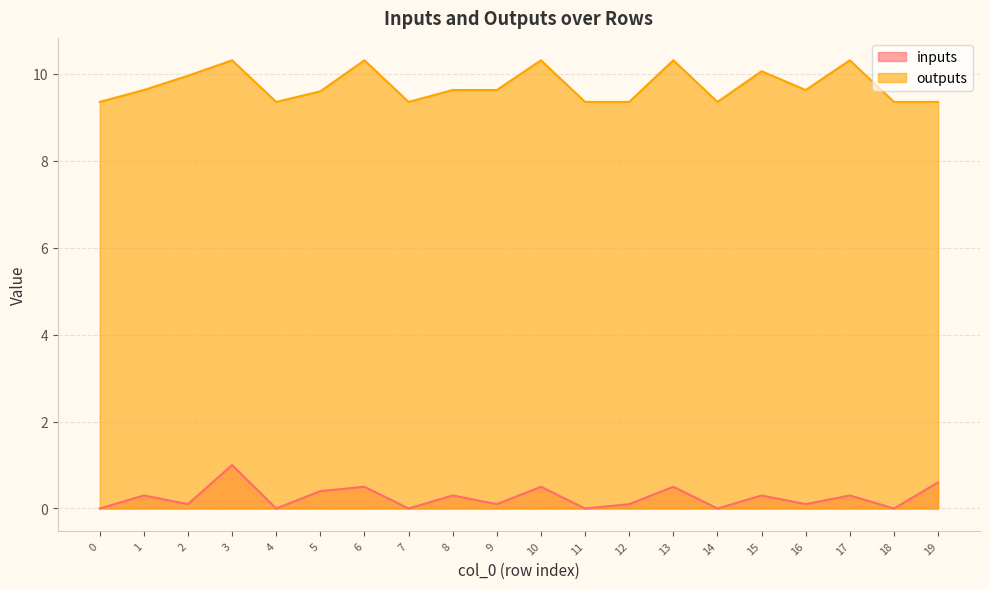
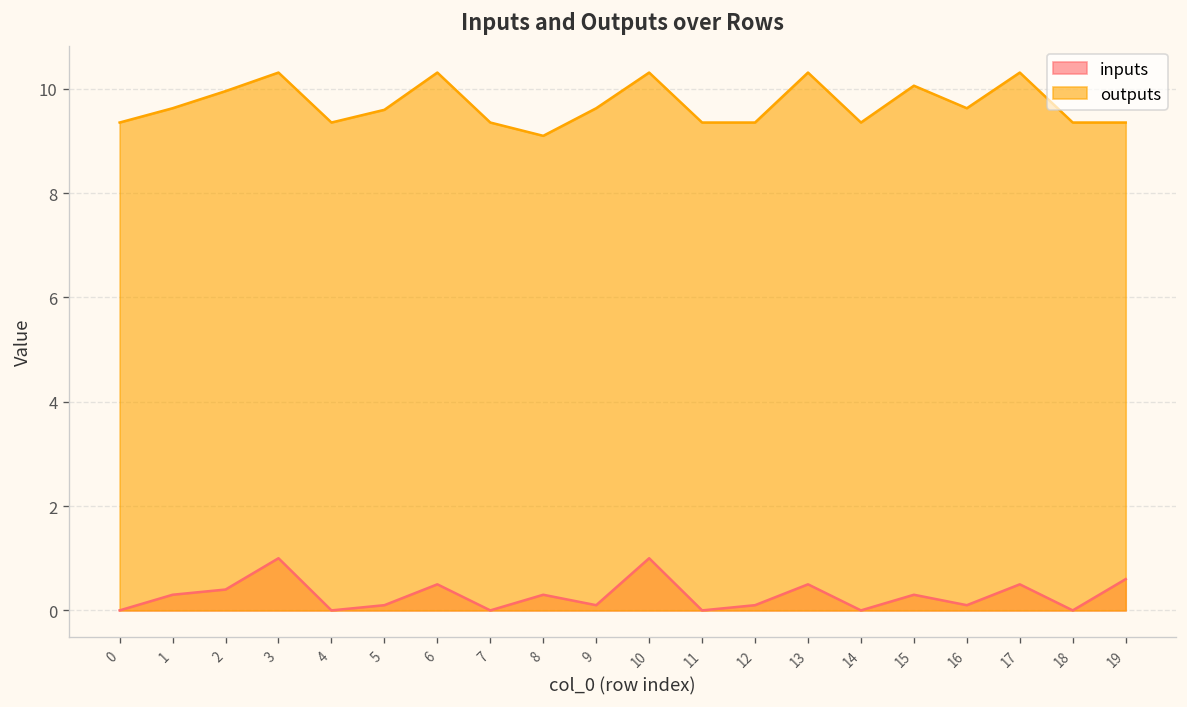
  {
    "inputs": {
      "0": 0.0,
      "1": 0.3,
-     "2": 0.1,
+     "2": 0.4,
      "3": 1.0,
      "4": 0.0,
-     "5": 0.4,
+     "5": 0.1,
      "6": 0.5,
      "7": 0.0,
      "8": 0.3,
      "9": 0.1,
-     "10": 0.5,
+     "10": 1.0,
      "11": 0.0,
      "12": 0.1,
      "13": 0.5,
      "14": 0.0,
      "15": 0.3,
      "16": 0.1,
-     "17": 0.3,
+     "17": 0.5,
      "18": 0.0,
      "19": 0.6
    },
    "outputs": {
      "0": 9.4,
      "1": 9.6,
      "2": 10.0,
      "3": 10.3,
      "4": 9.4,
      "5": 9.6,
      "6": 10.3,
      "7": 9.4,
-     "8": 9.6,
+     "8": 9.1,
      "9": 9.6,
      "10": 10.3,
      "11": 9.4,
      "12": 9.4,
      "13": 10.3,
      "14": 9.4,
      "15": 10.1,
      "16": 9.6,
      "17": 10.3,
      "18": 9.4,
      "19": 9.4
    }
  }
